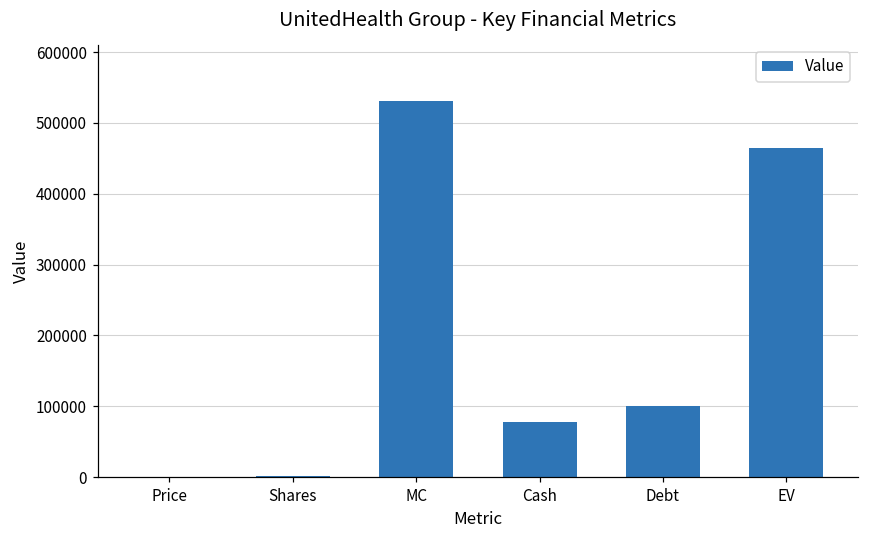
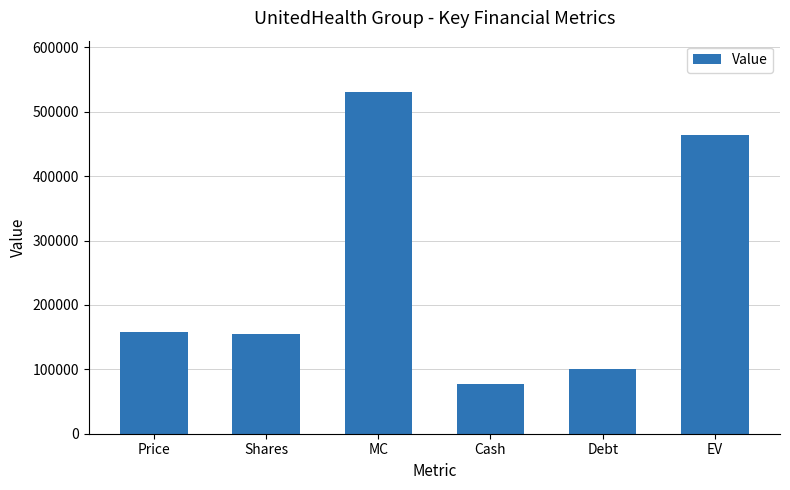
  {
-   "Price": 0,
-   "Shares": 0,
+   "Price": 160000,
+   "Shares": 160000,
    "MC": 530000,
    "Cash": 80000,
    "Debt": 100000,
    "EV": 460000
  }
